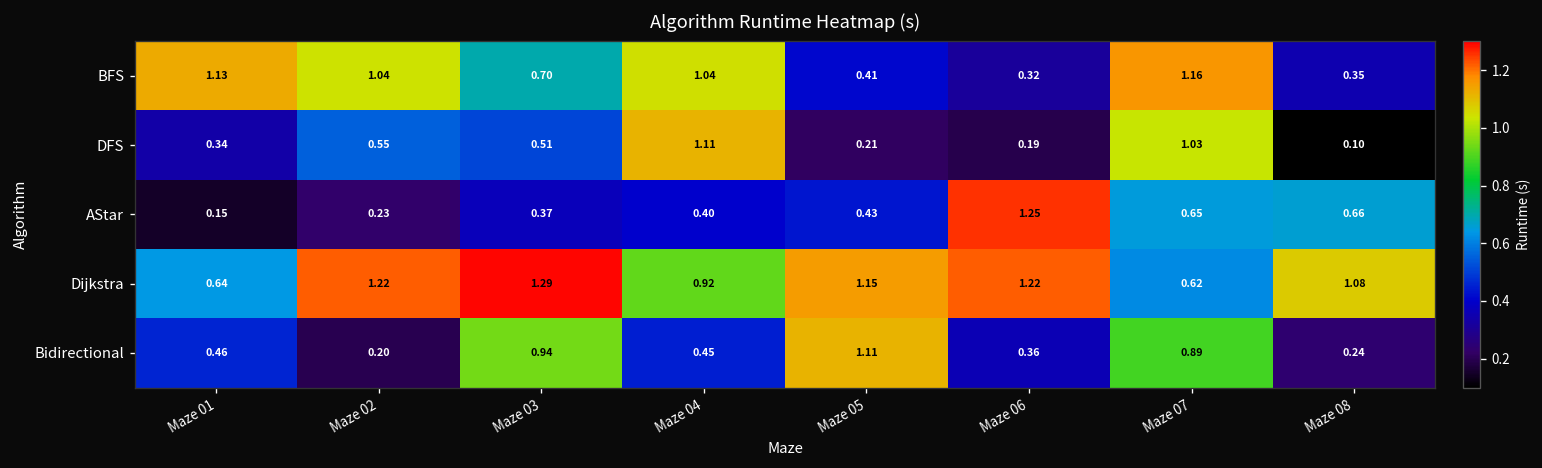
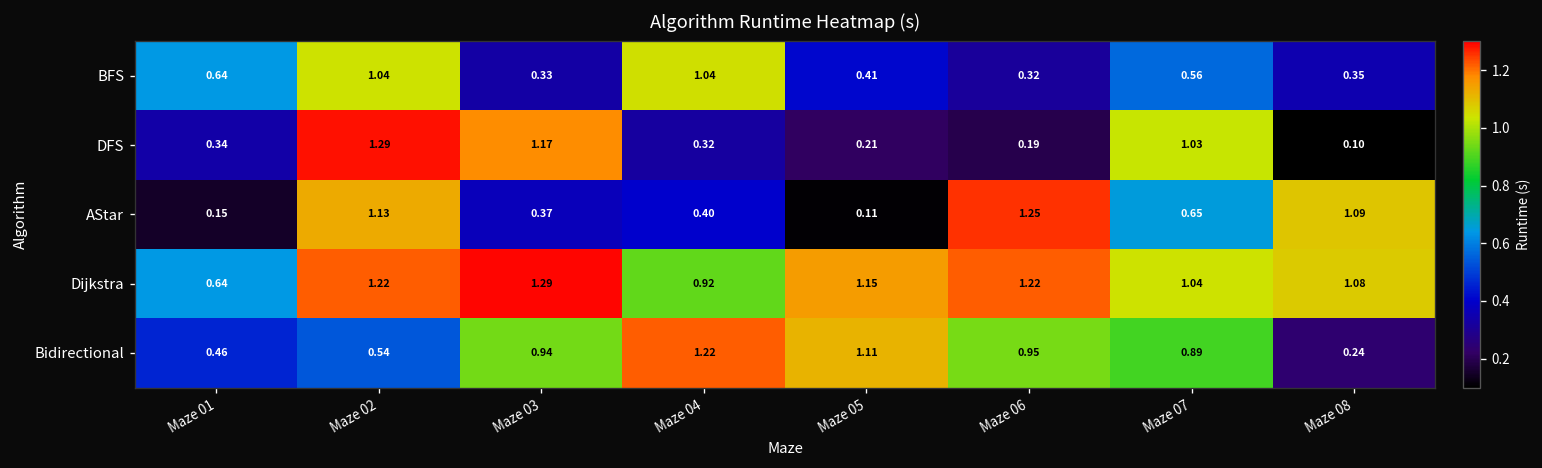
  {
    "BFS": {
-     "Maze 01": 1.13,
+     "Maze 01": 0.64,
      "Maze 02": 1.04,
-     "Maze 03": 0.70,
+     "Maze 03": 0.33,
      "Maze 04": 1.04,
      "Maze 05": 0.41,
      "Maze 06": 0.32,
-     "Maze 07": 1.16,
+     "Maze 07": 0.56,
      "Maze 08": 0.35
    },
    "DFS": {
      "Maze 01": 0.34,
-     "Maze 02": 0.55,
-     "Maze 03": 0.51,
-     "Maze 04": 1.11,
+     "Maze 02": 1.29,
+     "Maze 03": 1.17,
+     "Maze 04": 0.32,
      "Maze 05": 0.21,
      "Maze 06": 0.19,
      "Maze 07": 1.03,
      "Maze 08": 0.10
    },
    "AStar": {
      "Maze 01": 0.15,
-     "Maze 02": 0.23,
+     "Maze 02": 1.13,
      "Maze 03": 0.37,
      "Maze 04": 0.40,
-     "Maze 05": 0.43,
+     "Maze 05": 0.11,
      "Maze 06": 1.25,
      "Maze 07": 0.65,
-     "Maze 08": 0.66
+     "Maze 08": 1.09
    },
    "Dijkstra": {
      "Maze 01": 0.64,
      "Maze 02": 1.22,
      "Maze 03": 1.29,
      "Maze 04": 0.92,
      "Maze 05": 1.15,
      "Maze 06": 1.22,
-     "Maze 07": 0.62,
+     "Maze 07": 1.04,
      "Maze 08": 1.08
    },
    "Bidirectional": {
      "Maze 01": 0.46,
-     "Maze 02": 0.20,
+     "Maze 02": 0.54,
      "Maze 03": 0.94,
-     "Maze 04": 0.45,
+     "Maze 04": 1.22,
      "Maze 05": 1.11,
-     "Maze 06": 0.36,
+     "Maze 06": 0.95,
      "Maze 07": 0.89,
      "Maze 08": 0.24
    }
  }
